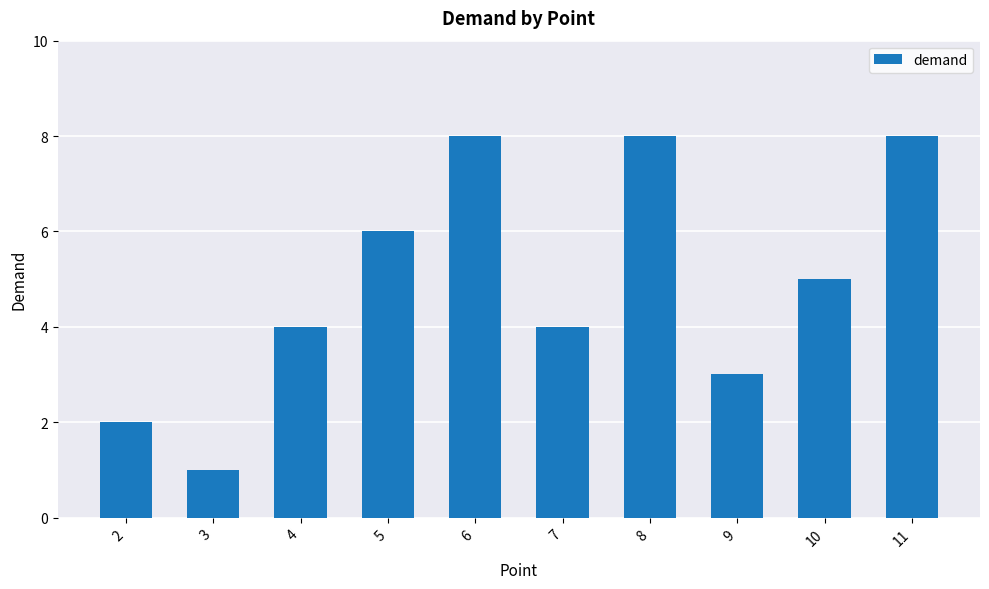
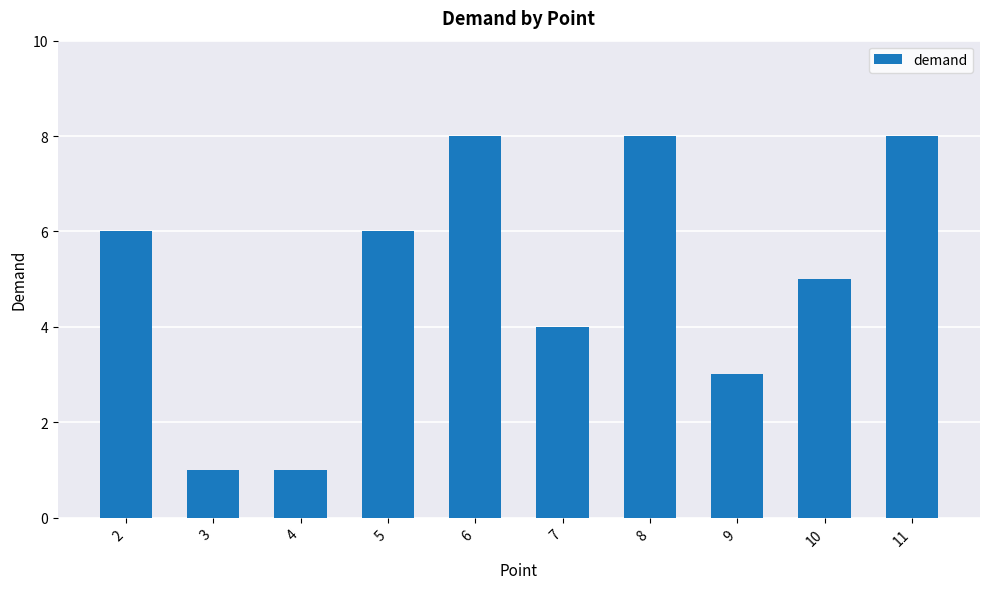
  {
-   "2": 2,
+   "2": 6,
    "3": 1,
-   "4": 4,
+   "4": 1,
    "5": 6,
    "6": 8,
    "7": 4,
    "8": 8,
    "9": 3,
    "10": 5,
    "11": 8
  }
